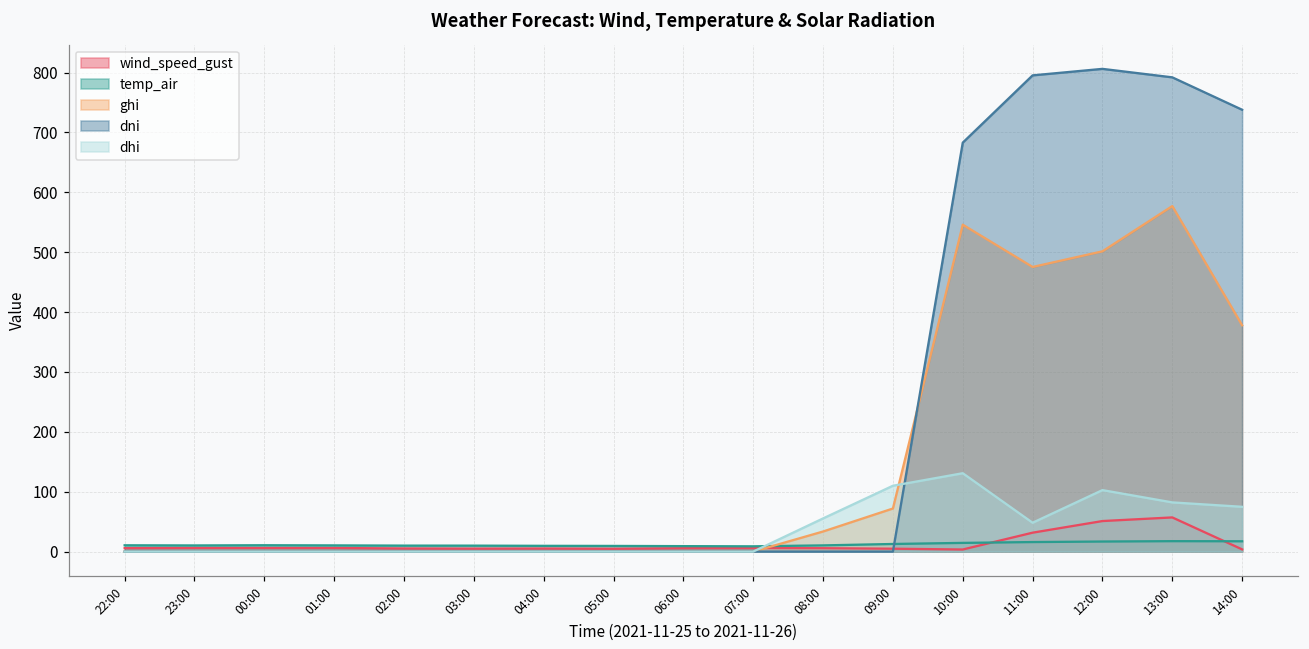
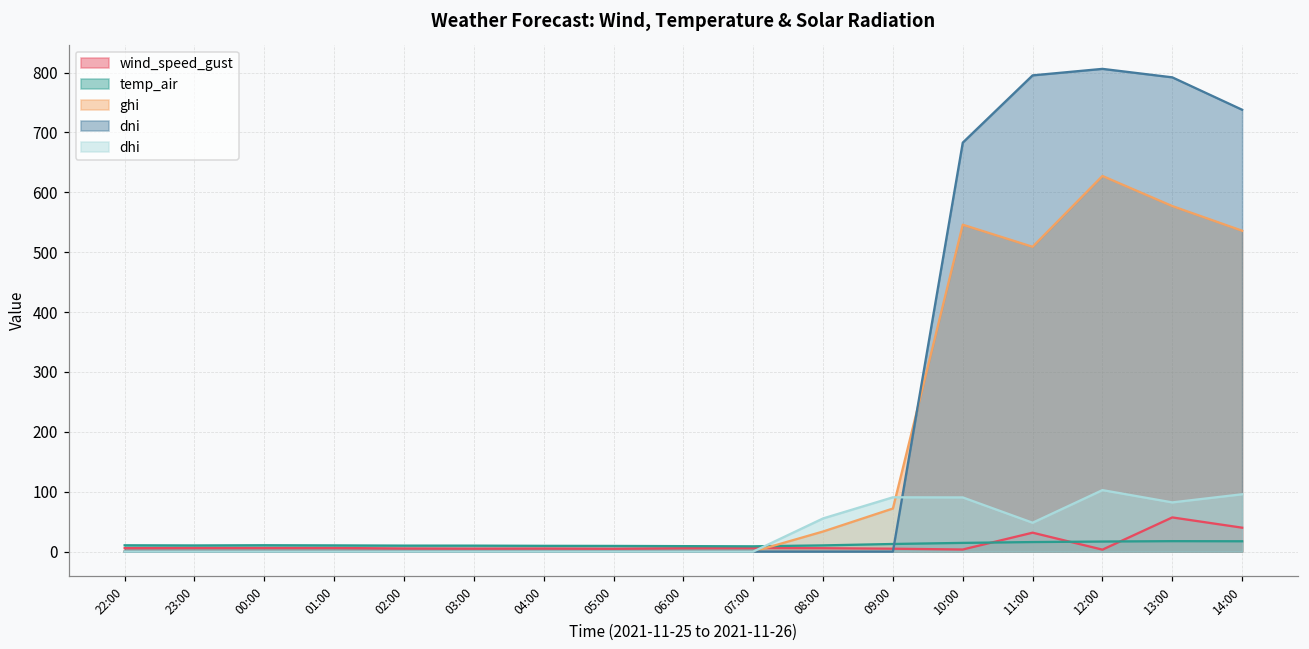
  {
    "wind_speed_gust": {
      "22:00": 10,
      "02:00": 10,
      "03:00": 0,
      "08:00": 10,
      "09:00": 0,
      "10:00": 0,
      "11:00": 30,
-     "12:00": 50,
+     "12:00": 0,
      "13:00": 60,
-     "14:00": 0
+     "14:00": 40
    },
    "ghi": {
      "08:00": 30,
      "09:00": 70,
      "10:00": 550,
-     "11:00": 480,
-     "12:00": 500,
+     "11:00": 510,
+     "12:00": 630,
      "13:00": 580,
-     "14:00": 380
+     "14:00": 540
    },
    "dhi": {
      "08:00": 60,
-     "09:00": 110,
-     "10:00": 130,
+     "09:00": 90,
+     "10:00": 90,
      "11:00": 50,
      "12:00": 100,
      "13:00": 80,
-     "14:00": 70
+     "14:00": 100
    }
  }
